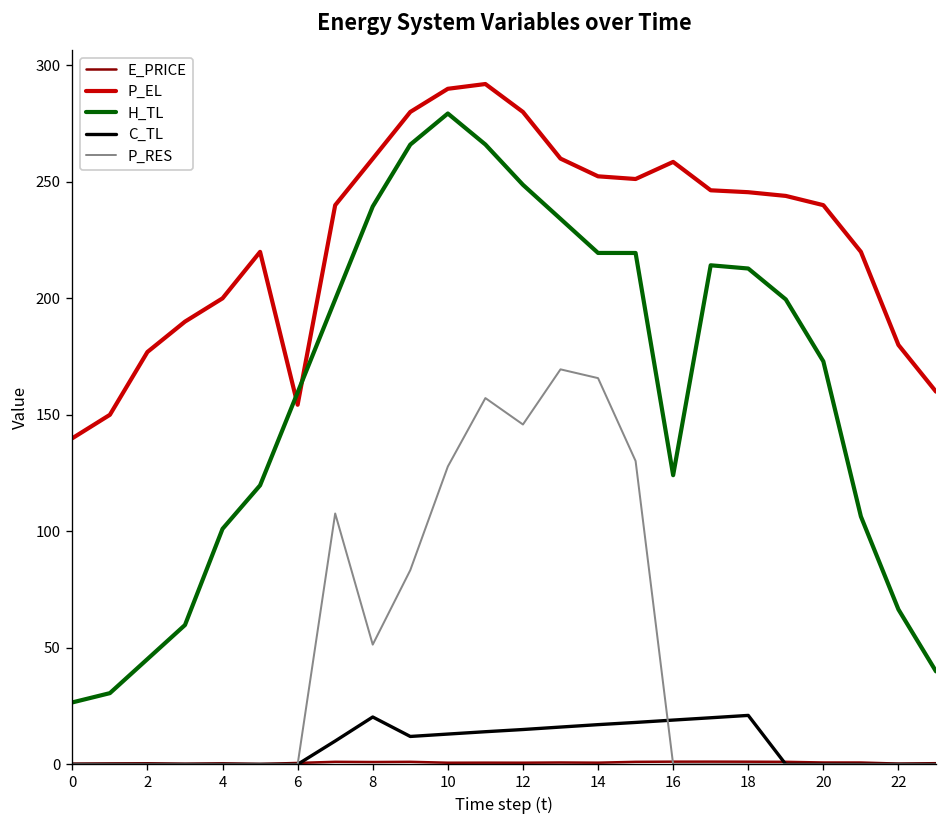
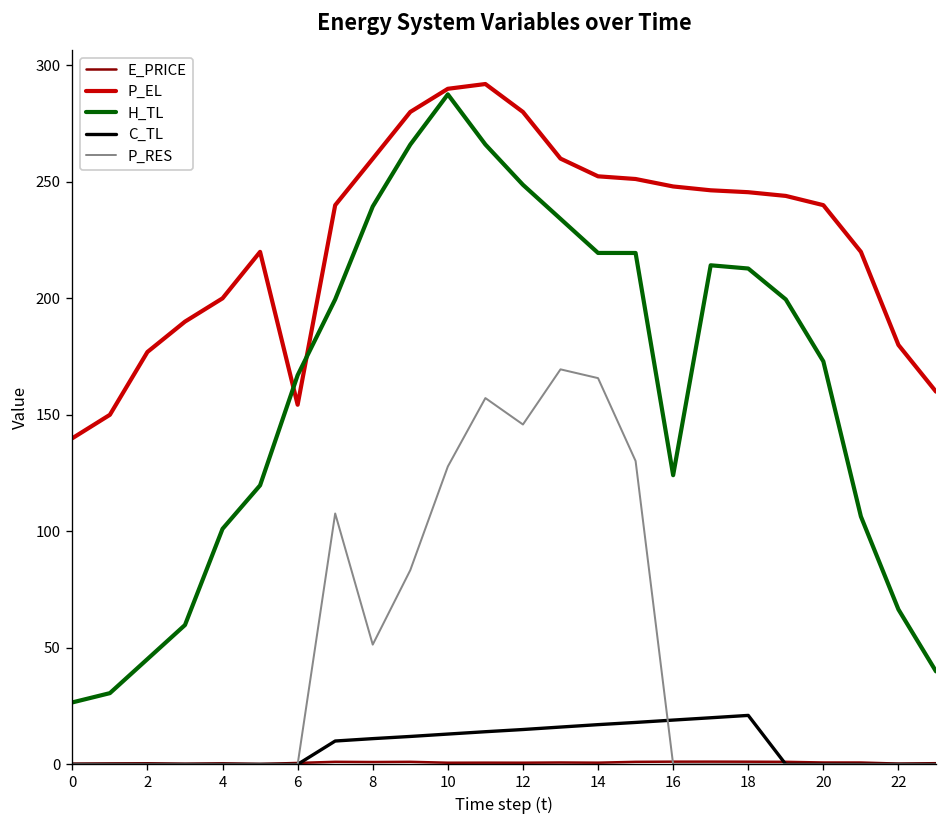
  {
    "E_PRICE": {
      "8": 1,
      "10": 1,
      "12": 1,
      "14": 1
    },
    "P_EL": {
      "0": 140,
      "2": 177,
      "4": 200,
      "6": 154,
      "8": 260,
      "10": 290,
      "12": 280,
      "14": 252,
-     "16": 259,
+     "16": 248,
      "18": 246,
      "20": 240,
      "22": 180
    },
    "H_TL": {
      "0": 27,
      "2": 45,
      "4": 101,
-     "6": 160,
+     "6": 167,
      "8": 239,
-     "10": 279,
+     "10": 288,
      "12": 249,
      "14": 220,
      "16": 124,
      "18": 213,
      "20": 173,
      "22": 66
    },
    "C_TL": {
-     "8": 20,
+     "8": 11,
      "10": 13,
      "12": 15,
      "14": 17,
      "16": 19,
      "18": 21
    },
    "P_RES": {
      "8": 51,
      "10": 128,
      "12": 146,
      "14": 166
    }
  }
